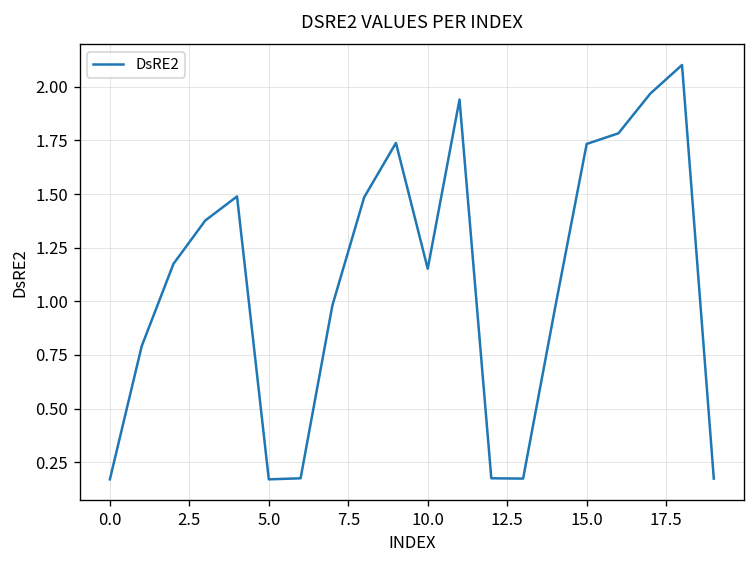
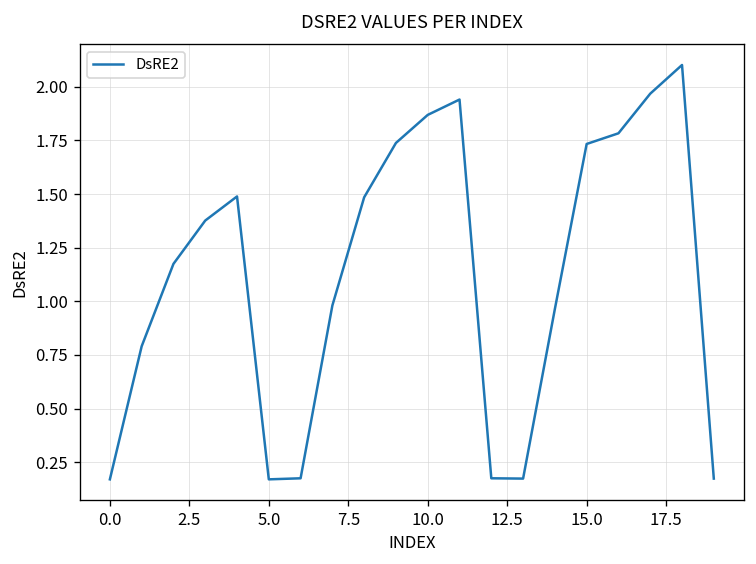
  {
    "0.0": 0.17,
    "5.0": 0.17,
-   "10.0": 1.15,
+   "10.0": 1.87,
    "15.0": 1.73
  }
